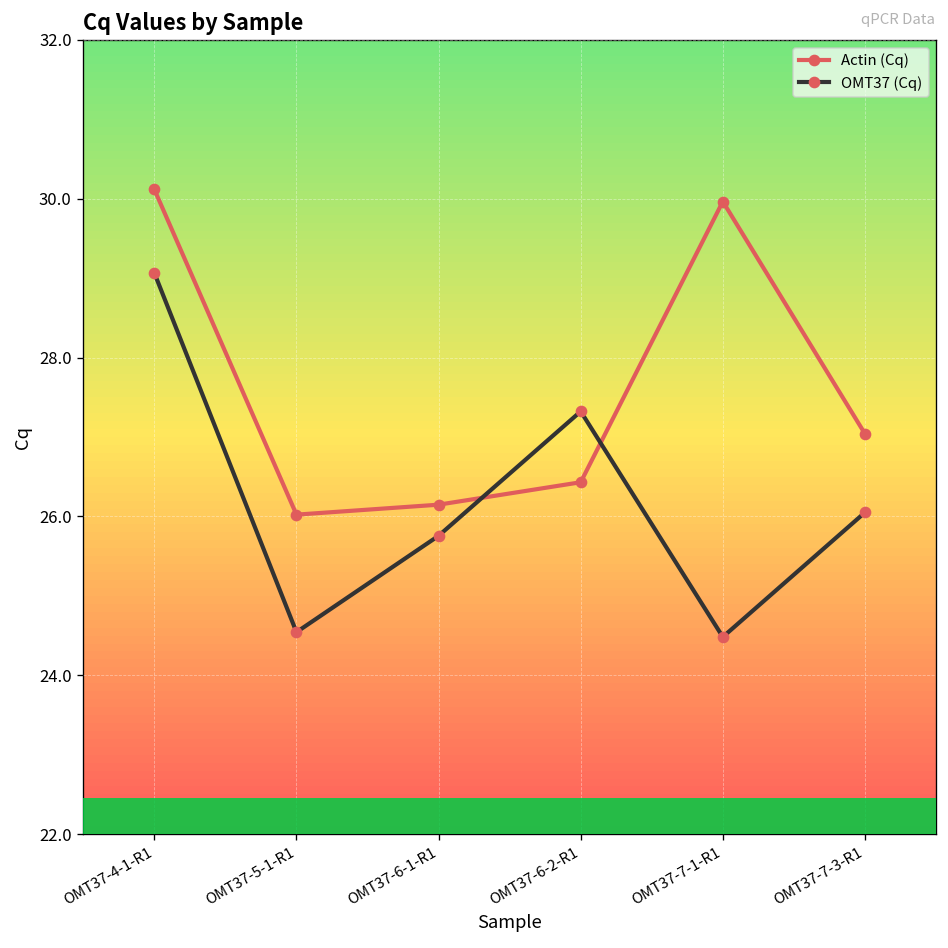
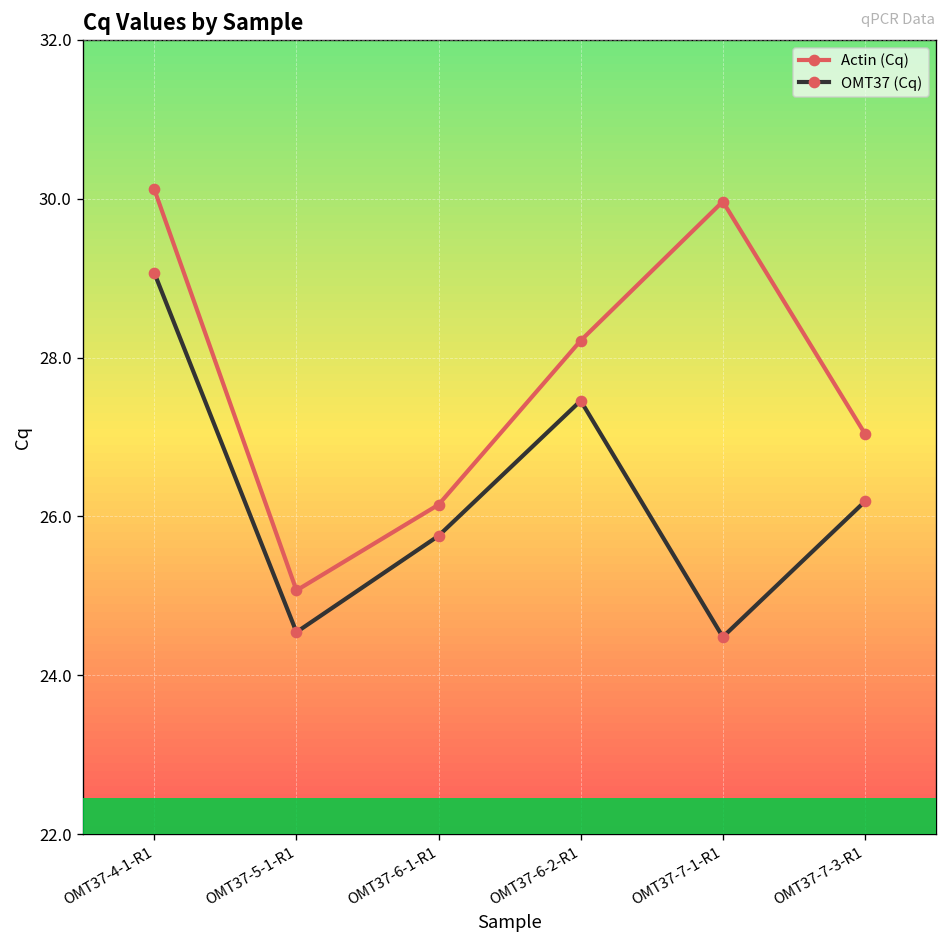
  {
    "Actin (Cq)": {
      "OMT37-4-1-R1": 30.1,
-     "OMT37-5-1-R1": 26.0,
+     "OMT37-5-1-R1": 25.1,
      "OMT37-6-1-R1": 26.1,
-     "OMT37-6-2-R1": 26.4,
+     "OMT37-6-2-R1": 28.2,
      "OMT37-7-1-R1": 30.0,
      "OMT37-7-3-R1": 27.0
    },
    "OMT37 (Cq)": {
      "OMT37-4-1-R1": 29.1,
      "OMT37-5-1-R1": 24.5,
      "OMT37-6-1-R1": 25.8,
-     "OMT37-6-2-R1": 27.3,
+     "OMT37-6-2-R1": 27.5,
      "OMT37-7-1-R1": 24.5,
-     "OMT37-7-3-R1": 26.1
+     "OMT37-7-3-R1": 26.2
    }
  }
